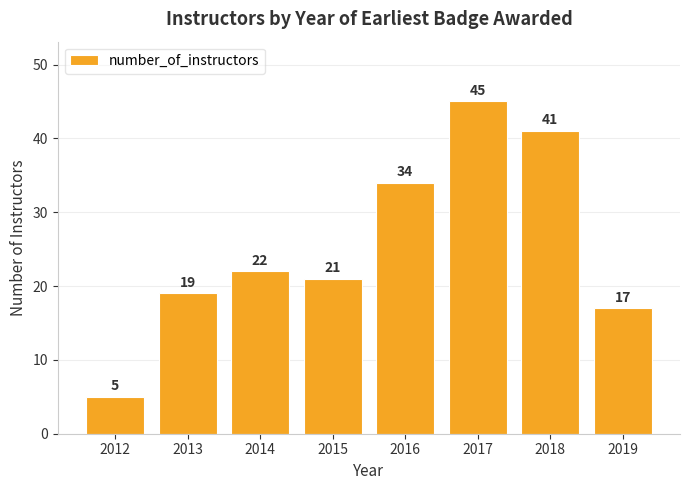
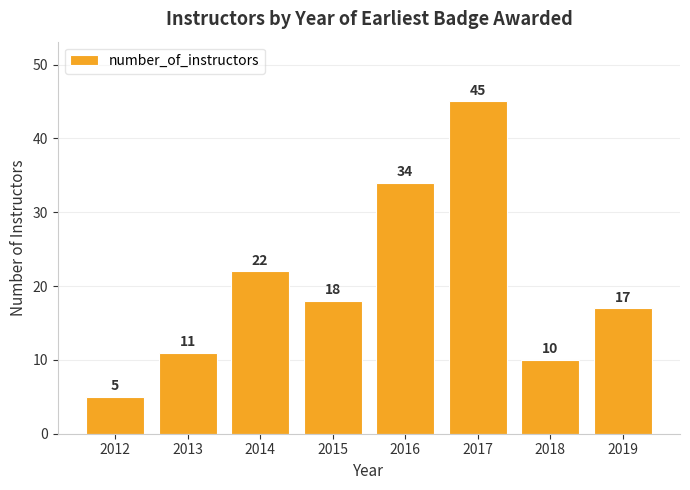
  {
    "2012": 5,
-   "2013": 19,
+   "2013": 11,
    "2014": 22,
-   "2015": 21,
+   "2015": 18,
    "2016": 34,
    "2017": 45,
-   "2018": 41,
+   "2018": 10,
    "2019": 17
  }
